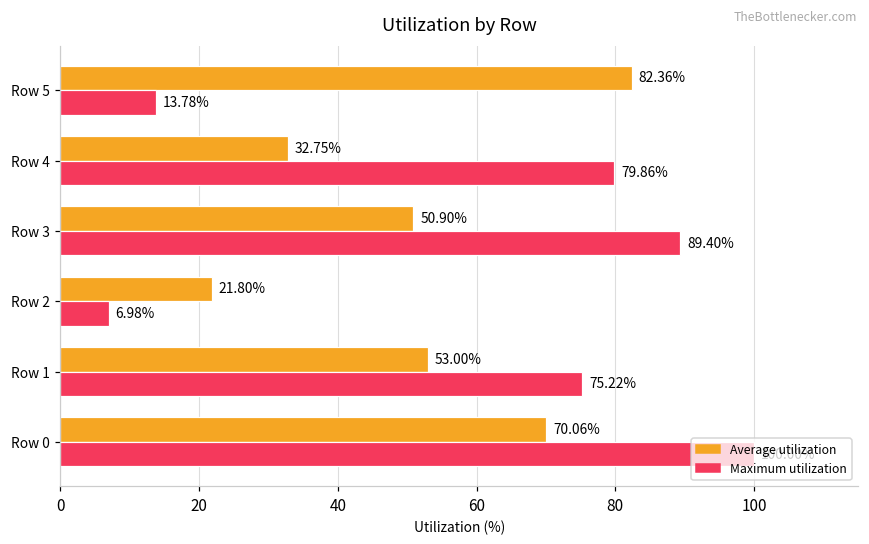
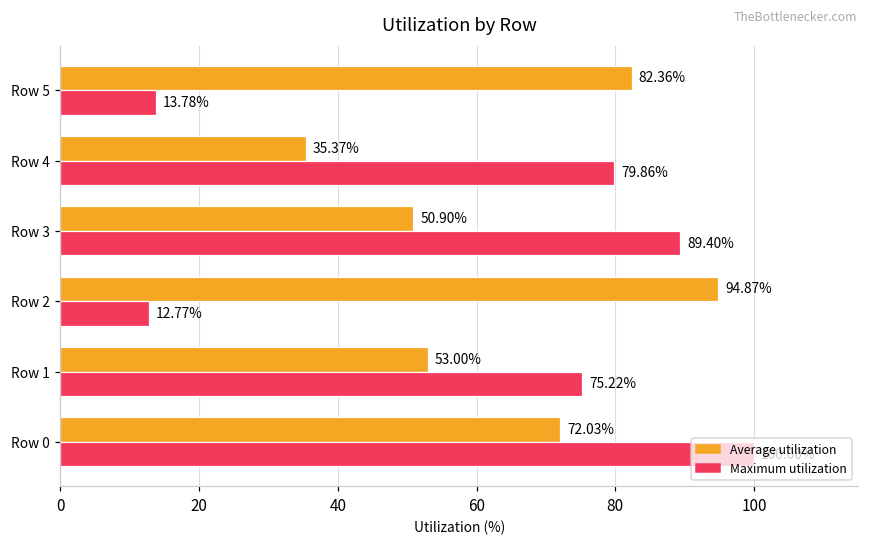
  {
    "Average utilization": {
      "Row 5": "82.36%",
-     "Row 4": "32.75%",
+     "Row 4": "35.37%",
      "Row 3": "50.90%",
-     "Row 2": "21.80%",
+     "Row 2": "94.87%",
      "Row 1": "53.00%",
-     "Row 0": "70.06%"
+     "Row 0": "72.03%"
    },
    "Maximum utilization": {
      "Row 5": "13.78%",
      "Row 4": "79.86%",
      "Row 3": "89.40%",
-     "Row 2": "6.98%",
+     "Row 2": "12.77%",
      "Row 1": "75.22%"
    }
  }
